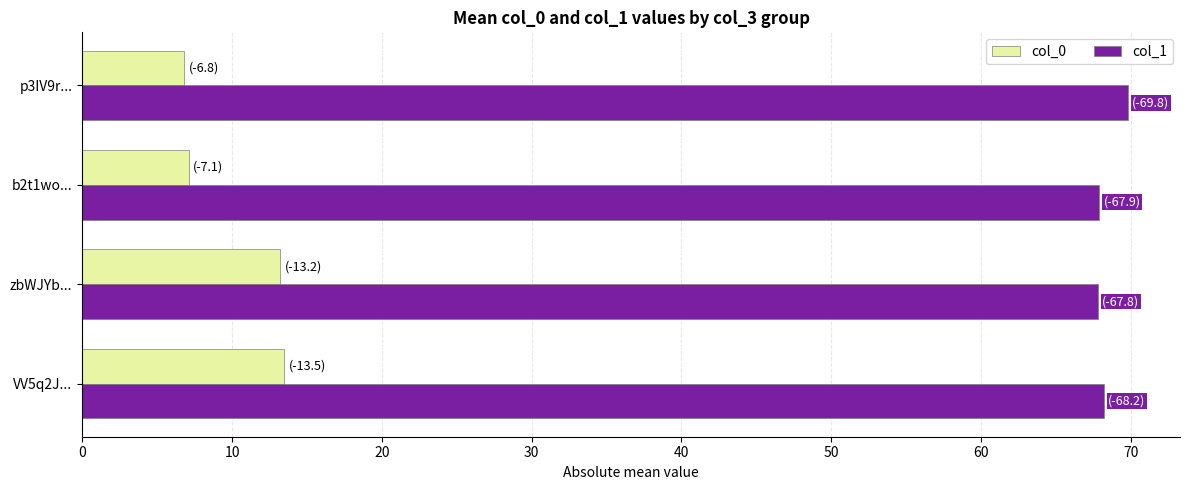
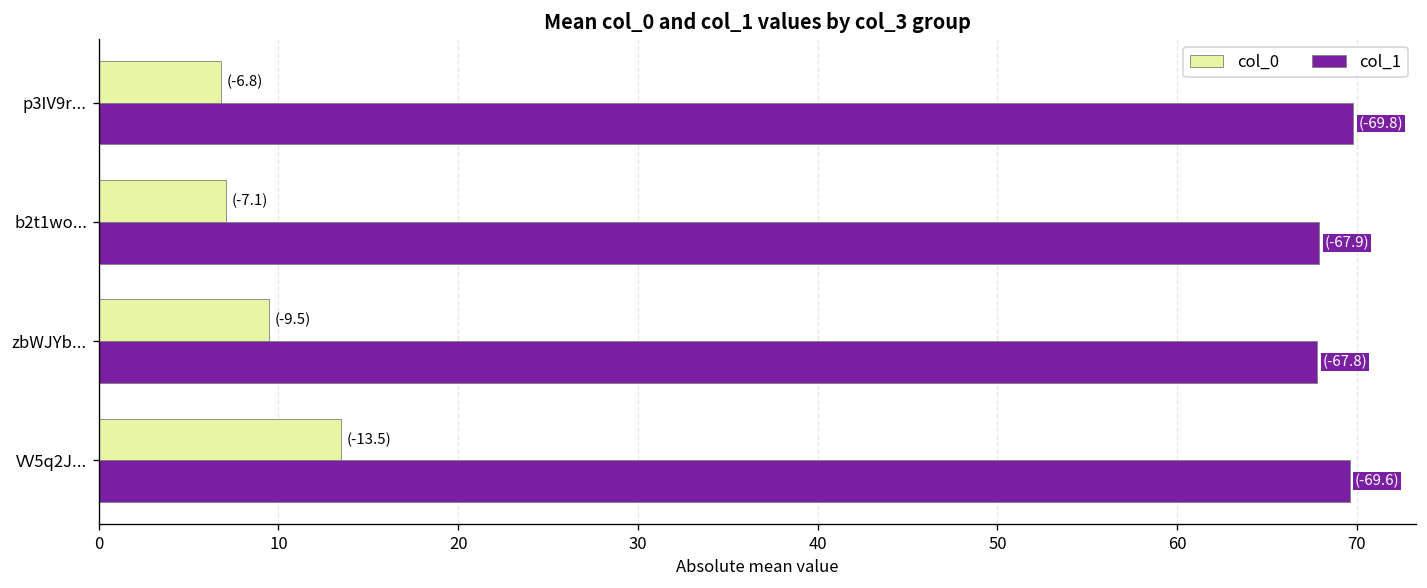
  {
    "col_0": {
-     "zbWJYb...": "(-13.2)"
+     "zbWJYb...": "(-9.5)"
    },
    "col_1": {
-     "VV5q2J...": "(-68.2)"
+     "VV5q2J...": "(-69.6)"
    }
  }
